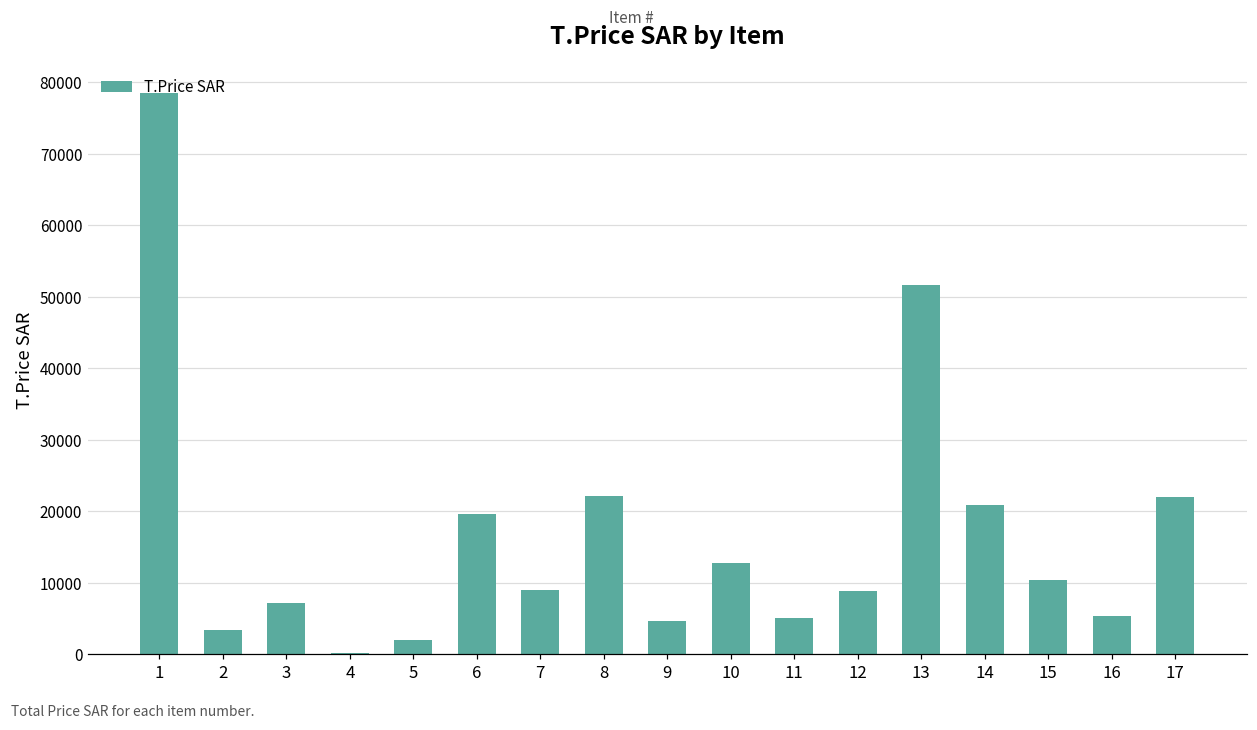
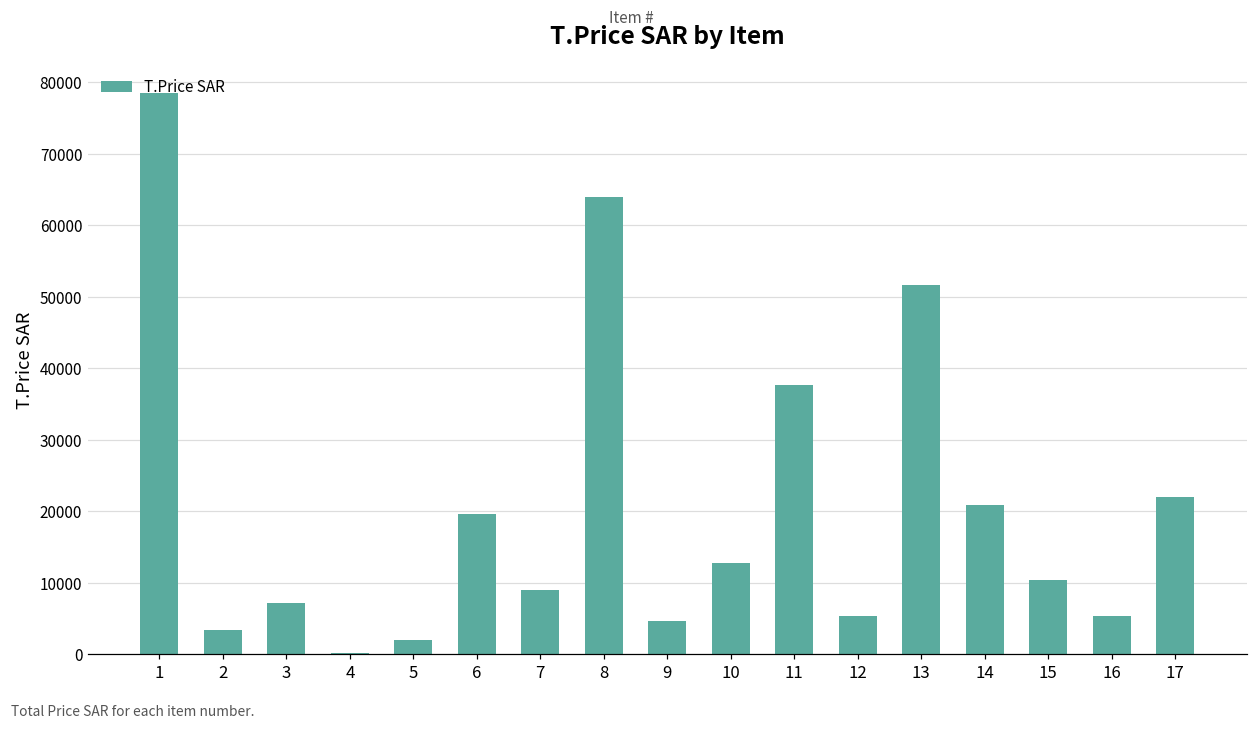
  {
    "1": 79000,
    "2": 3000,
    "3": 7000,
    "5": 2000,
    "6": 20000,
    "7": 9000,
-   "8": 22000,
+   "8": 64000,
    "9": 5000,
    "10": 13000,
-   "11": 5000,
-   "12": 9000,
+   "11": 38000,
+   "12": 5000,
    "13": 52000,
    "14": 21000,
    "15": 10000,
    "16": 5000,
    "17": 22000
  }
